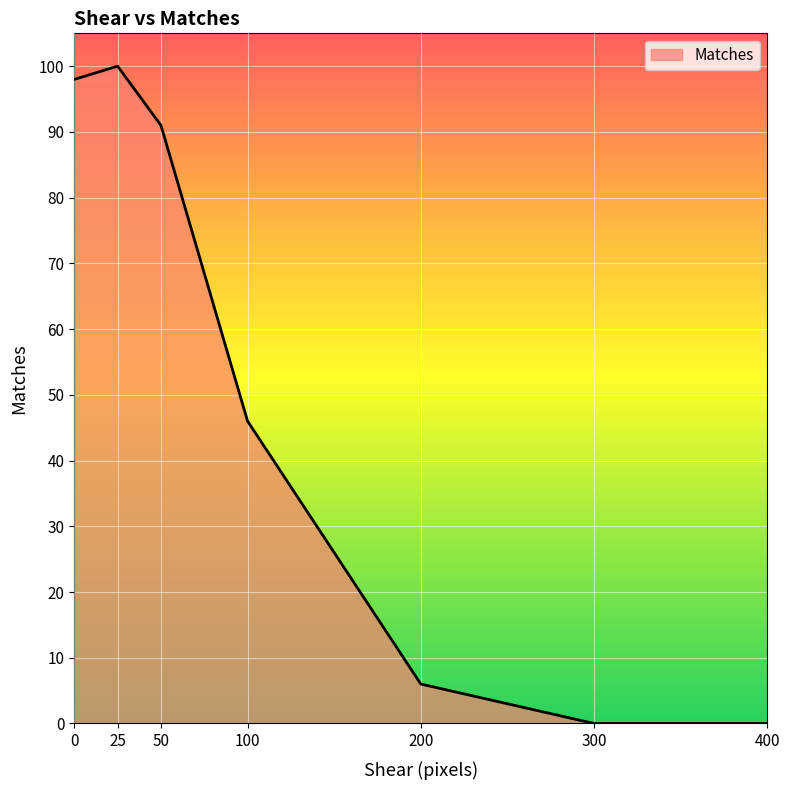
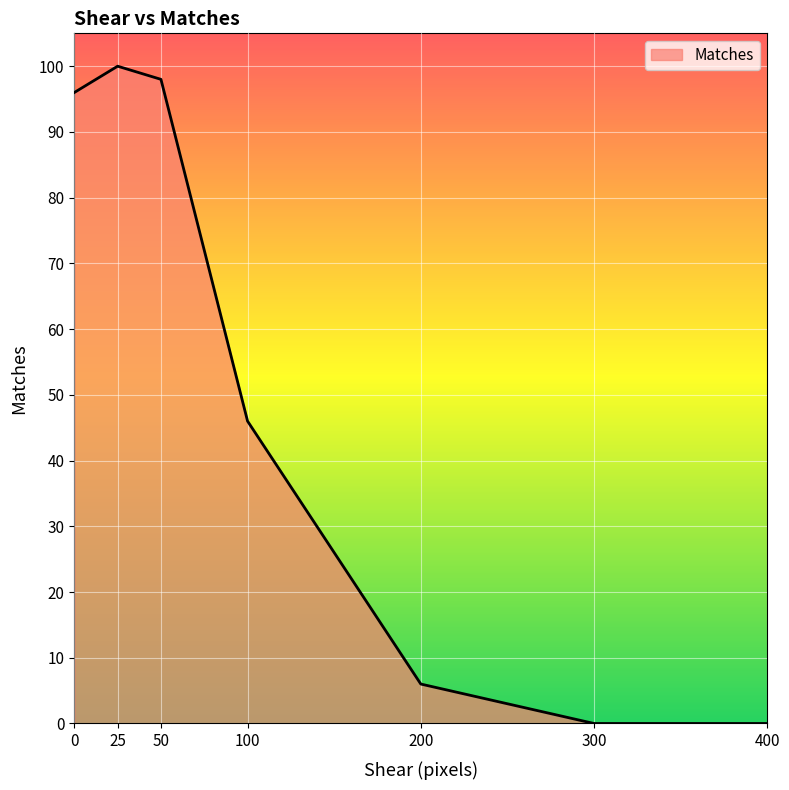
  {
-   "0": 98,
+   "0": 96,
    "25": 100,
-   "50": 91,
+   "50": 98,
    "100": 46,
    "200": 6,
    "300": 0,
    "400": 0
  }
